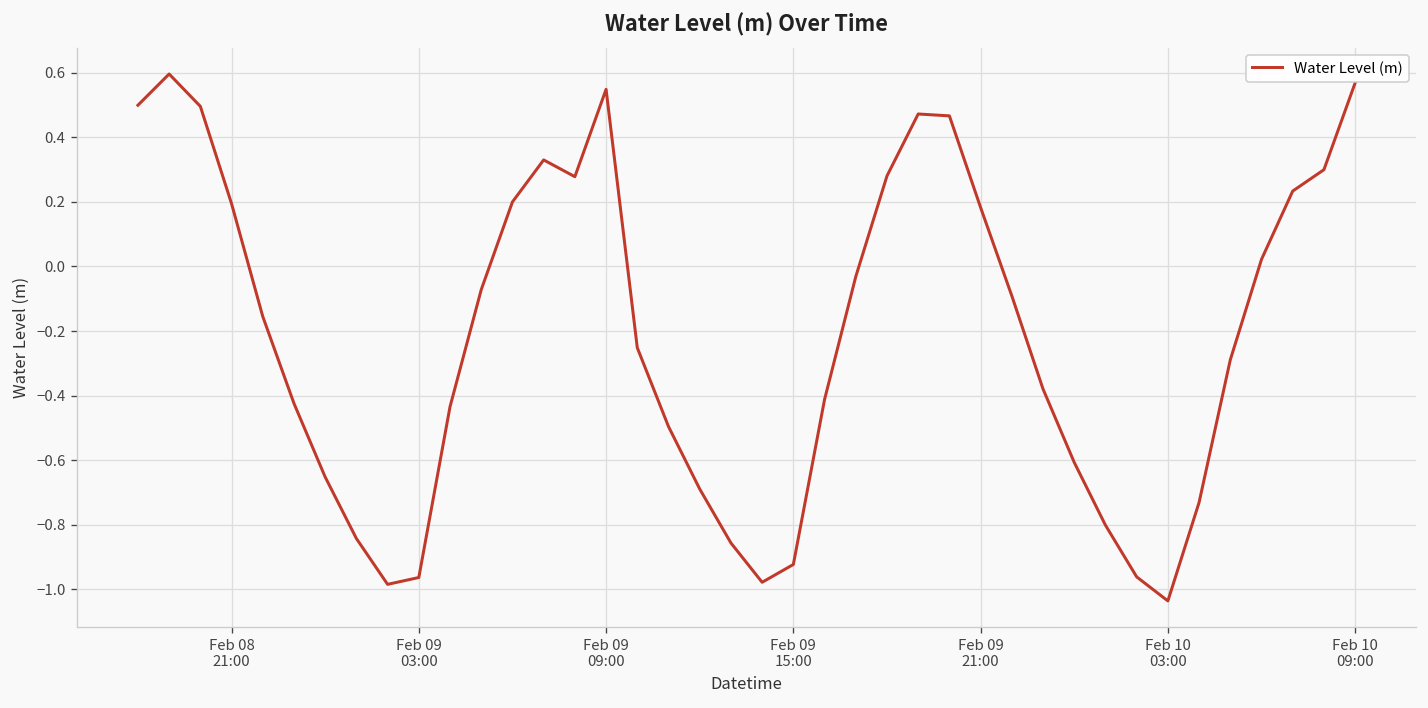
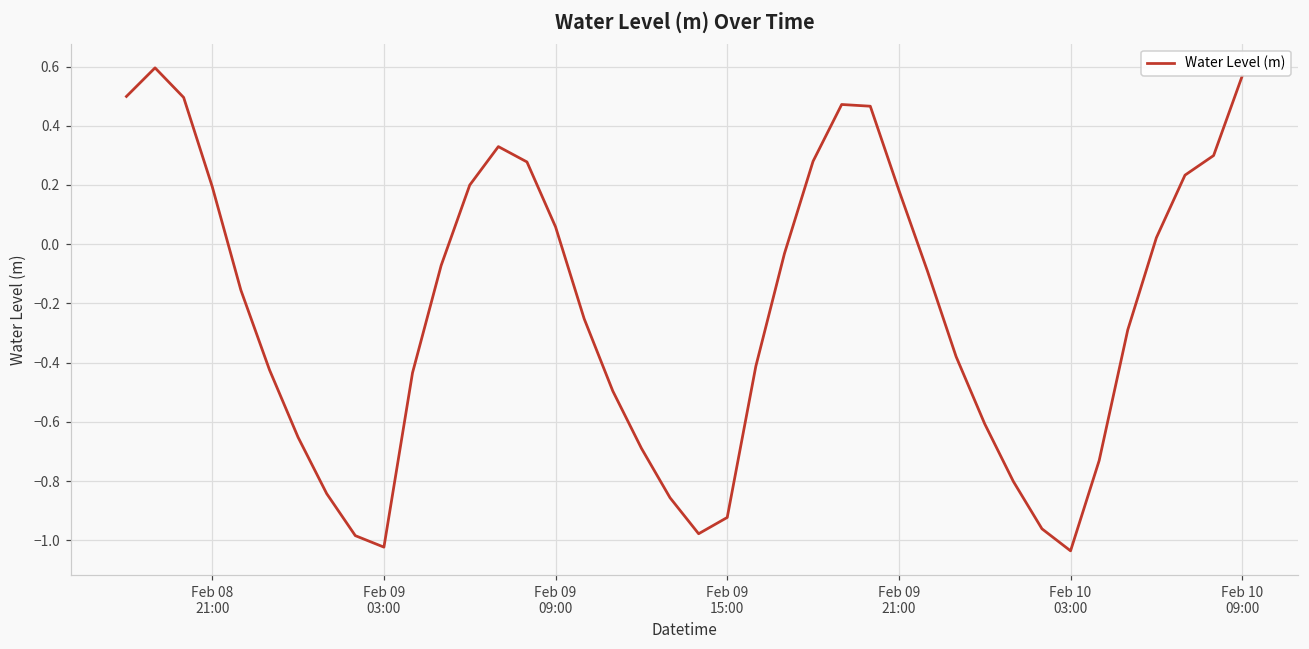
  {
    "Feb 08 21:00": 0.19,
-   "Feb 09 03:00": -0.96,
-   "Feb 09 09:00": 0.55,
+   "Feb 09 03:00": -1.02,
+   "Feb 09 09:00": 0.06,
    "Feb 09 15:00": -0.92,
    "Feb 09 21:00": 0.18,
    "Feb 10 03:00": -1.04,
    "Feb 10 09:00": 0.57
  }
